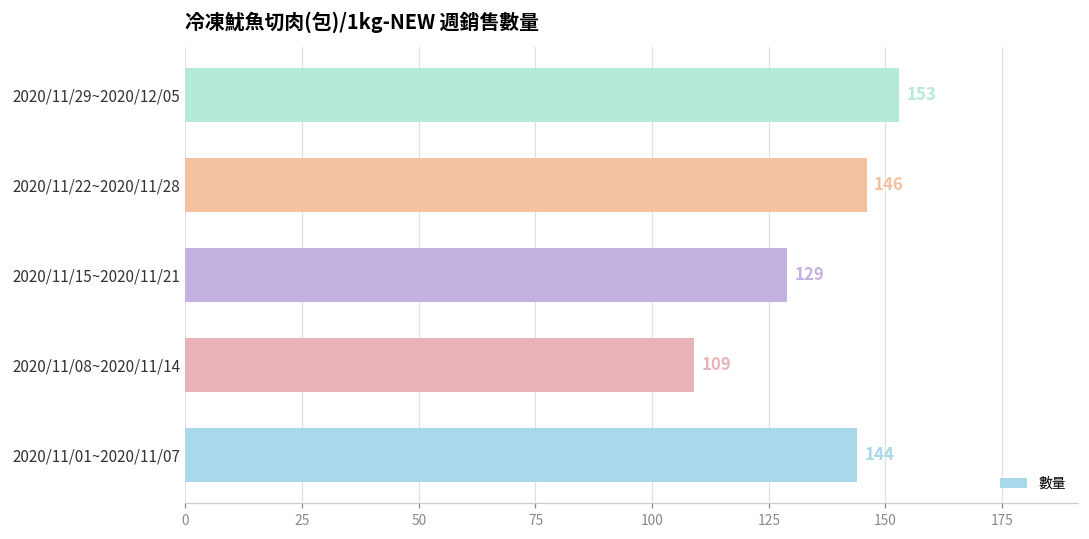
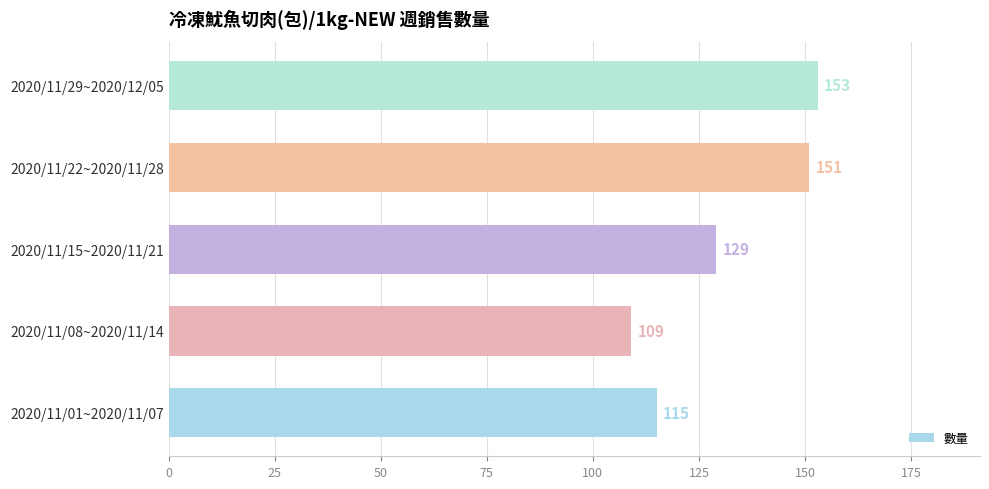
  {
    "2020/11/29~2020/12/05": 153,
-   "2020/11/22~2020/11/28": 146,
+   "2020/11/22~2020/11/28": 151,
    "2020/11/15~2020/11/21": 129,
    "2020/11/08~2020/11/14": 109,
-   "2020/11/01~2020/11/07": 144
+   "2020/11/01~2020/11/07": 115
  }
